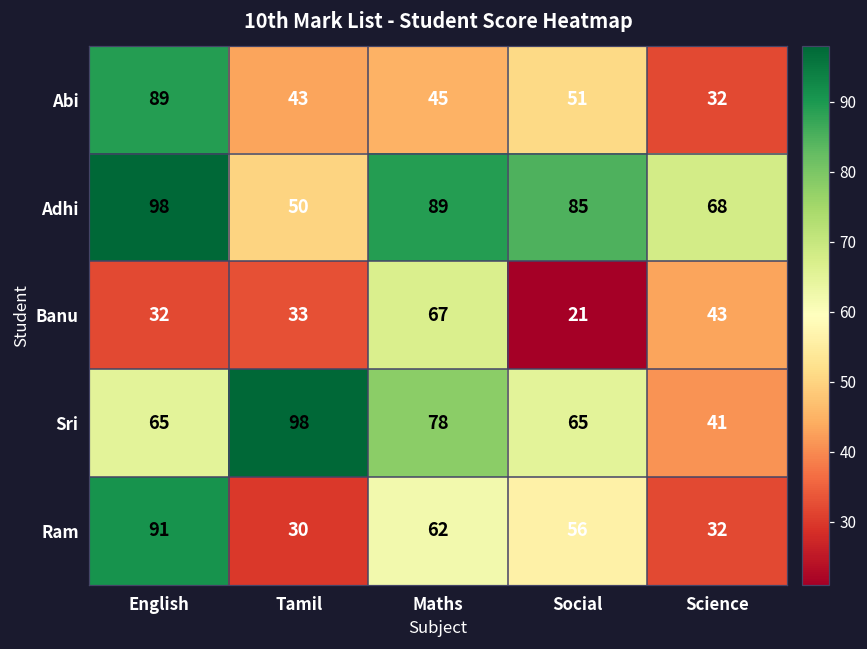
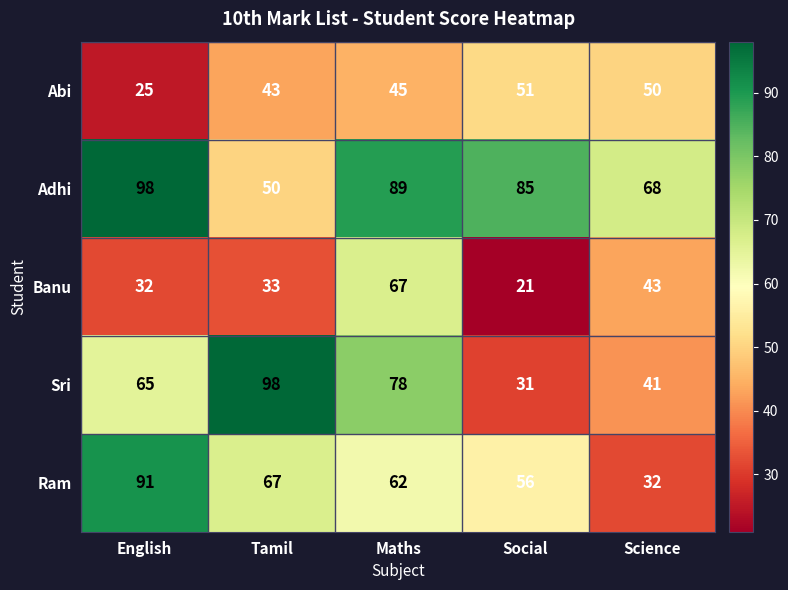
  {
    "Abi": {
-     "English": 89,
+     "English": 25,
      "Tamil": 43,
      "Maths": 45,
      "Social": 51,
-     "Science": 32
+     "Science": 50
    },
    "Adhi": {
      "English": 98,
      "Tamil": 50,
      "Maths": 89,
      "Social": 85,
      "Science": 68
    },
    "Banu": {
      "English": 32,
      "Tamil": 33,
      "Maths": 67,
      "Social": 21,
      "Science": 43
    },
    "Sri": {
      "English": 65,
      "Tamil": 98,
      "Maths": 78,
-     "Social": 65,
+     "Social": 31,
      "Science": 41
    },
    "Ram": {
      "English": 91,
-     "Tamil": 30,
+     "Tamil": 67,
      "Maths": 62,
      "Social": 56,
      "Science": 32
    }
  }
